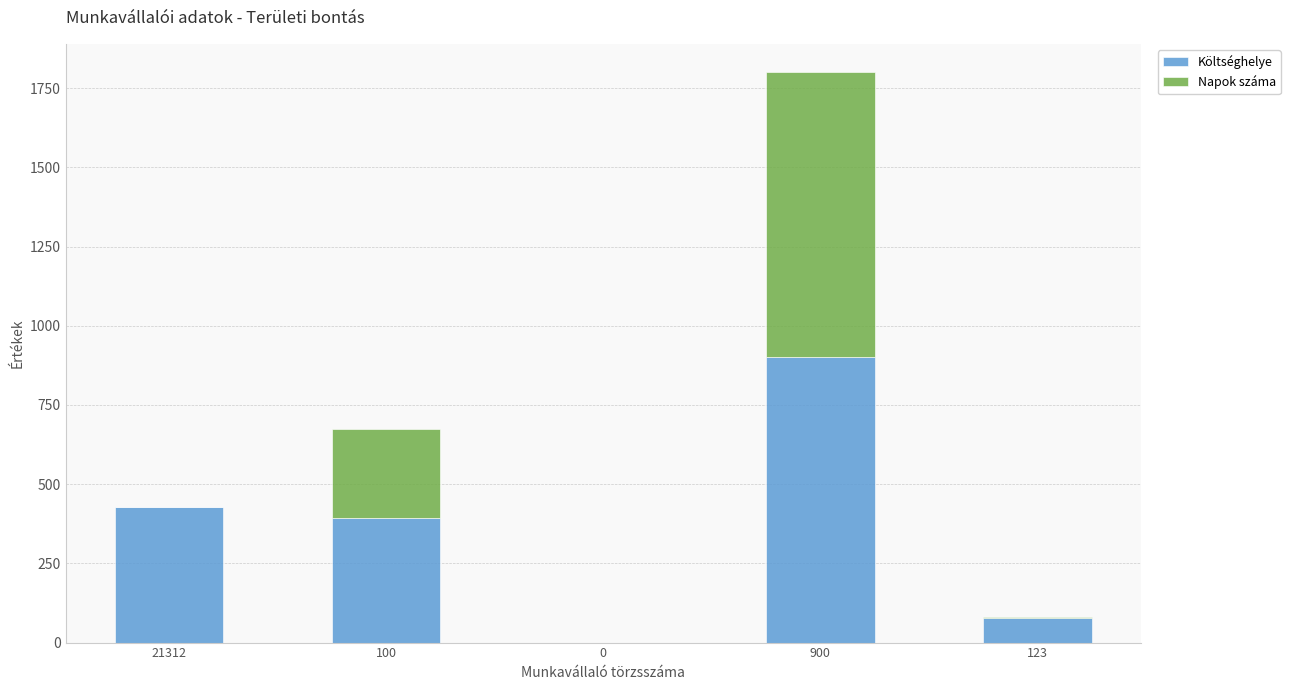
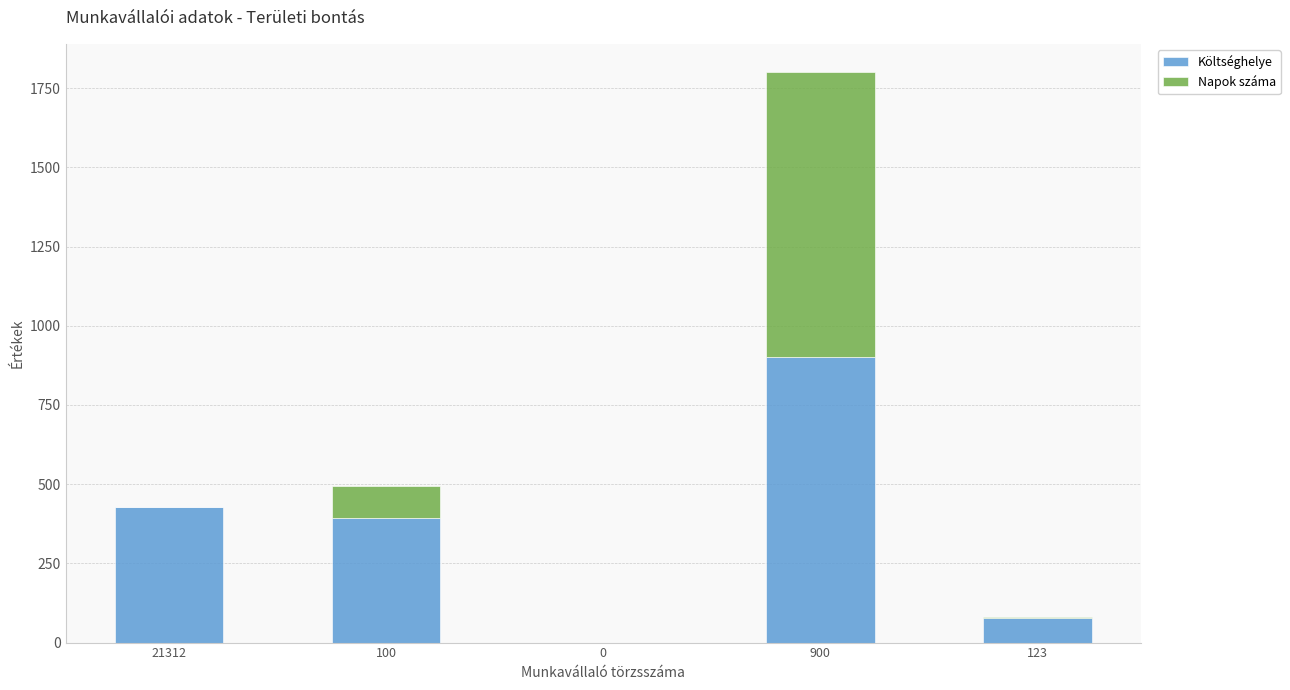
  {
    "Költséghelye": {
      "21312": 430,
      "100": 390,
      "0": 0,
      "900": 900,
      "123": 80
    },
    "Napok száma": {
-     "100": 280,
+     "100": 100,
      "0": 0,
      "900": 900
    }
  }
